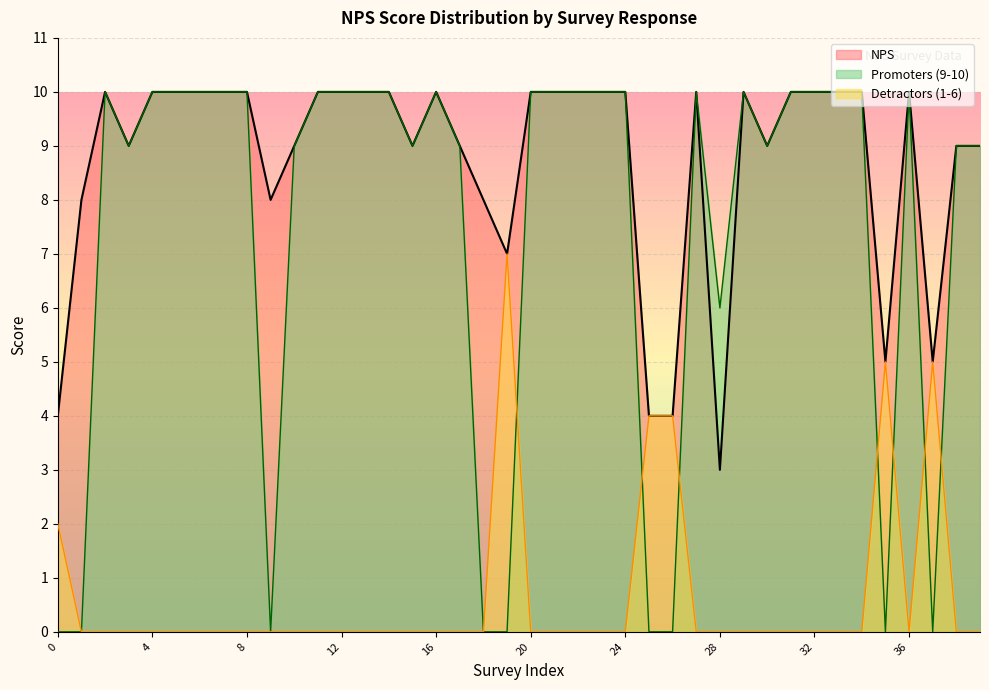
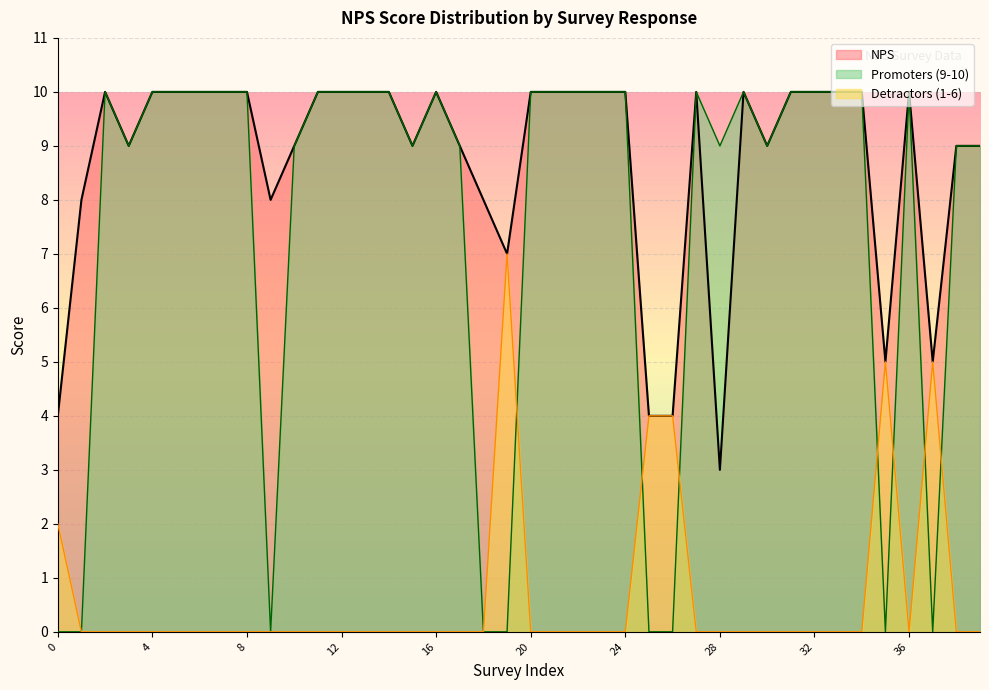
  {
    "NPS": {
      "0": 4,
      "28": 3
    },
    "Promoters (9-10)": {
      "0": 0,
-     "28": 6
+     "28": 9
    },
    "Detractors (1-6)": {
      "0": 2,
      "4": 0,
      "8": 0,
      "12": 0,
      "16": 0,
      "20": 0,
      "24": 0,
      "28": 0,
      "32": 0,
      "36": 0
    }
  }
